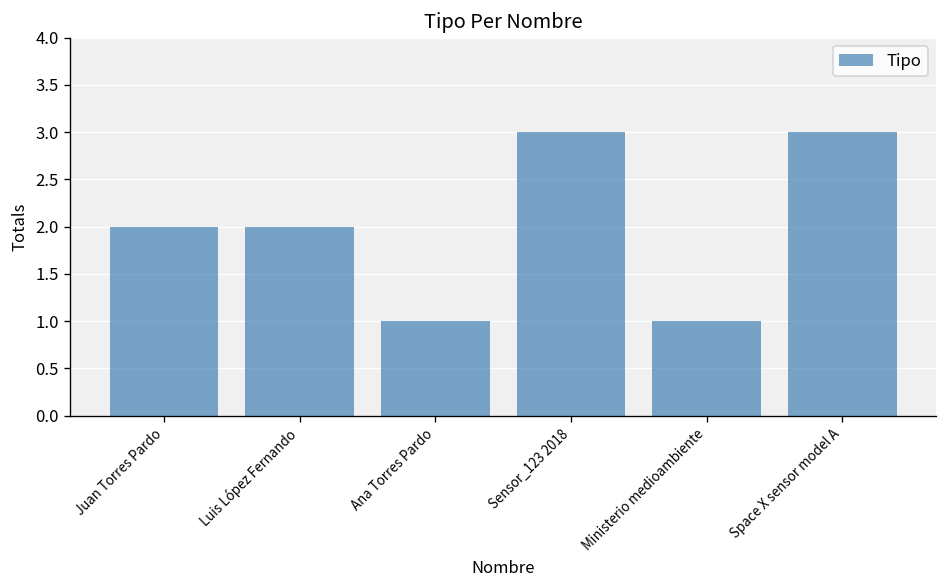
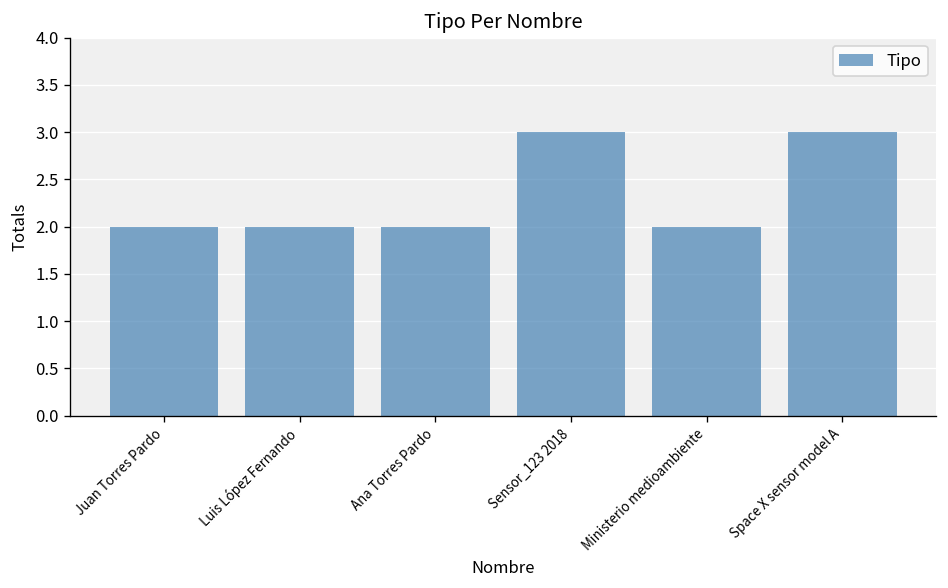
  {
    "Juan Torres Pardo": 2,
    "Luis López Fernando": 2,
-   "Ana Torres Pardo": 1,
+   "Ana Torres Pardo": 2,
    "Sensor_123 2018": 3,
-   "Ministerio medioambiente": 1,
+   "Ministerio medioambiente": 2,
    "Space X sensor model A": 3
  }
